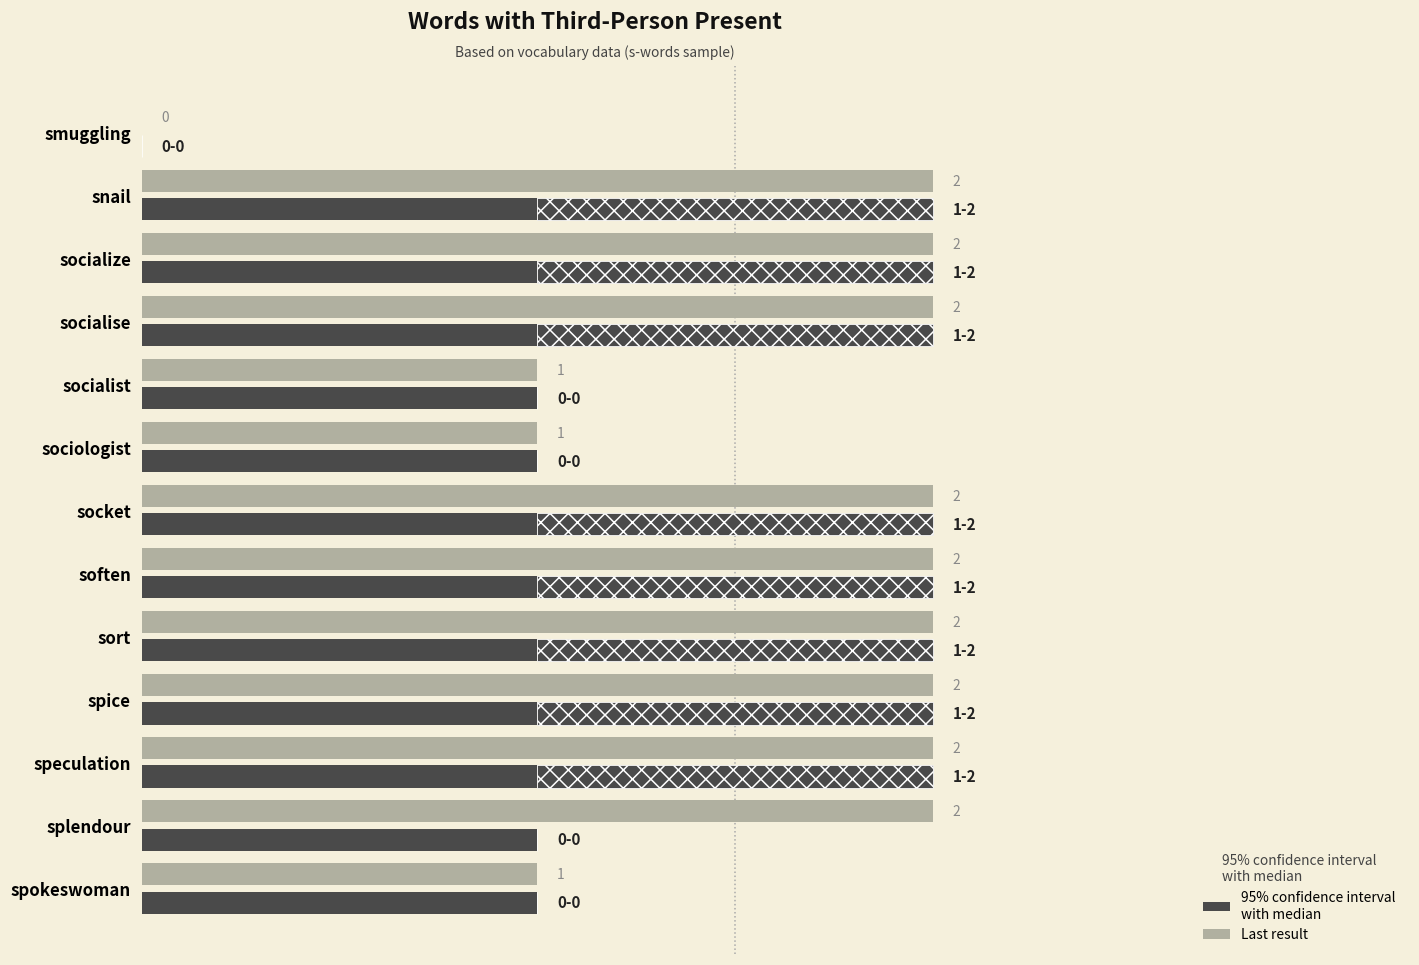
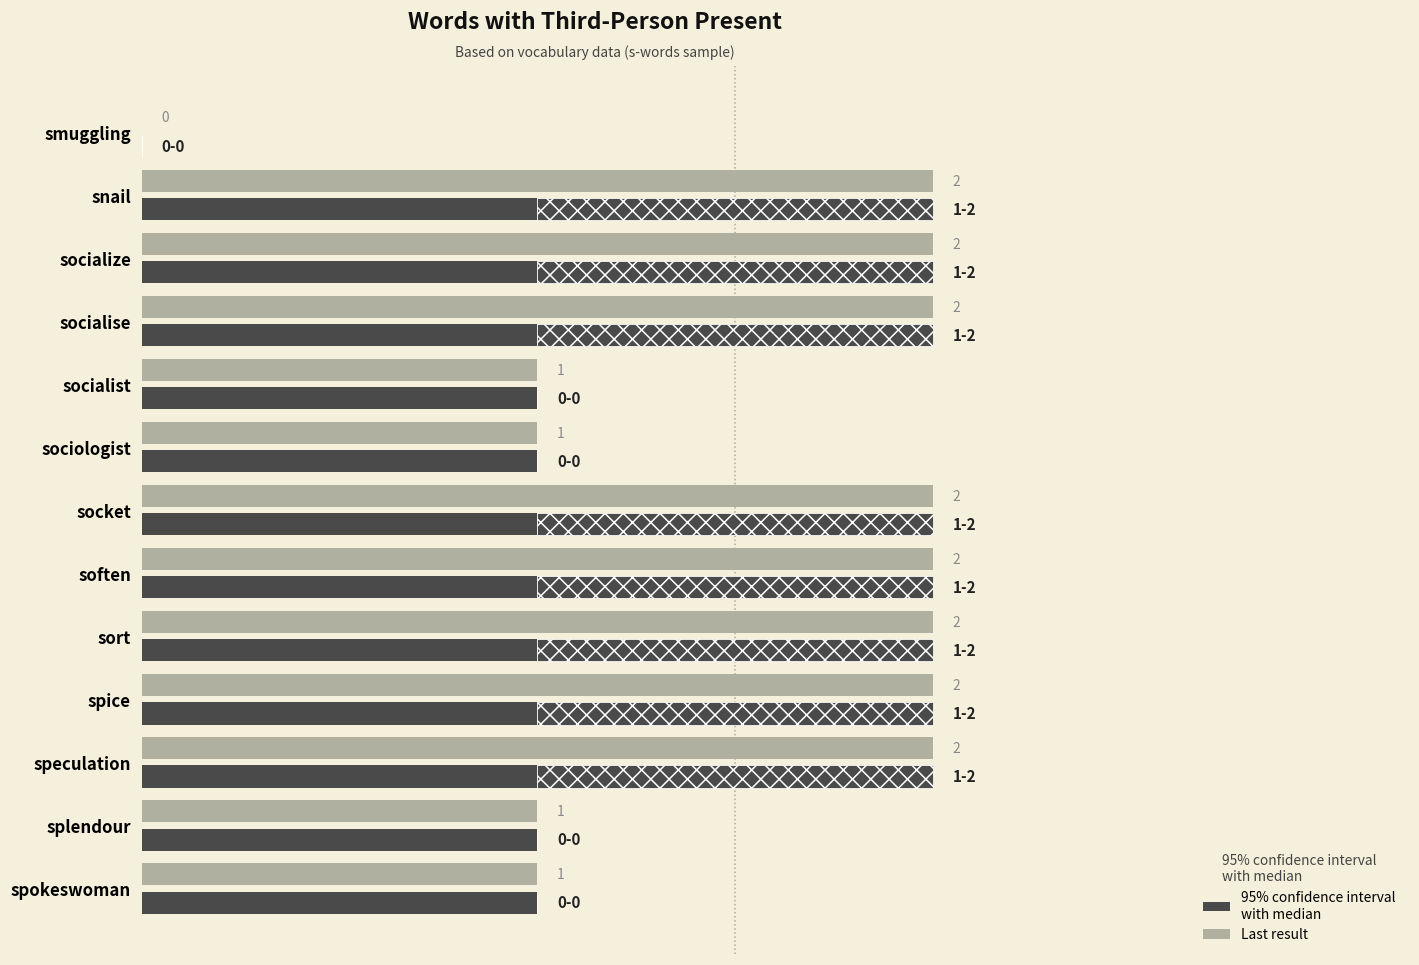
  {
    "Last result": {
      "smuggling": 0,
      "snail": 2,
      "socialize": 2,
      "socialise": 2,
      "socialist": 1,
      "sociologist": 1,
      "socket": 2,
      "soften": 2,
      "sort": 2,
      "spice": 2,
      "speculation": 2,
-     "splendour": 2,
+     "splendour": 1,
      "spokeswoman": 1
    }
  }
